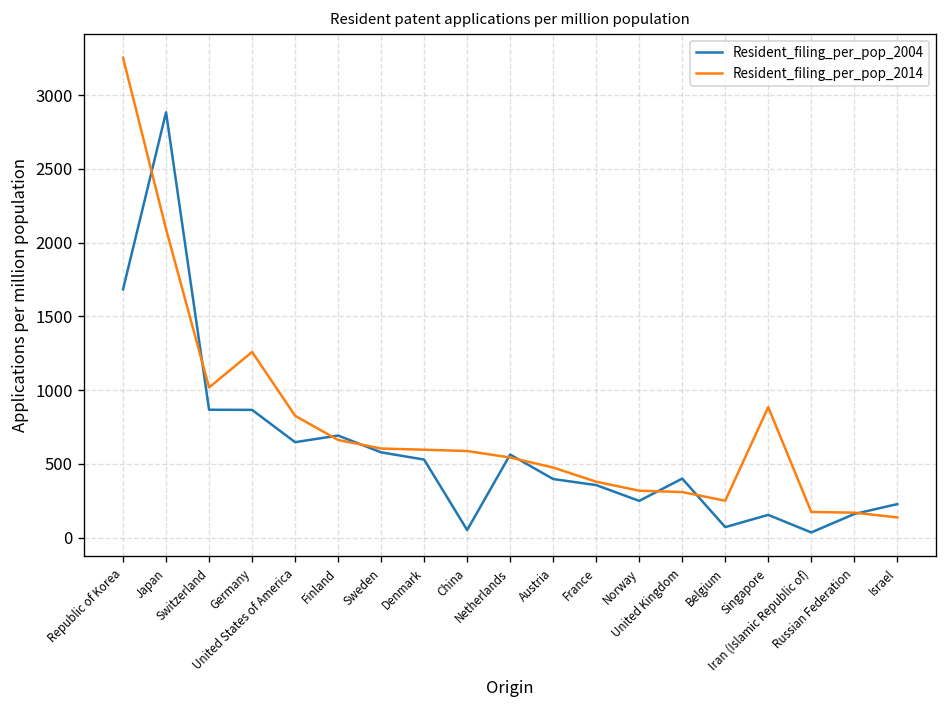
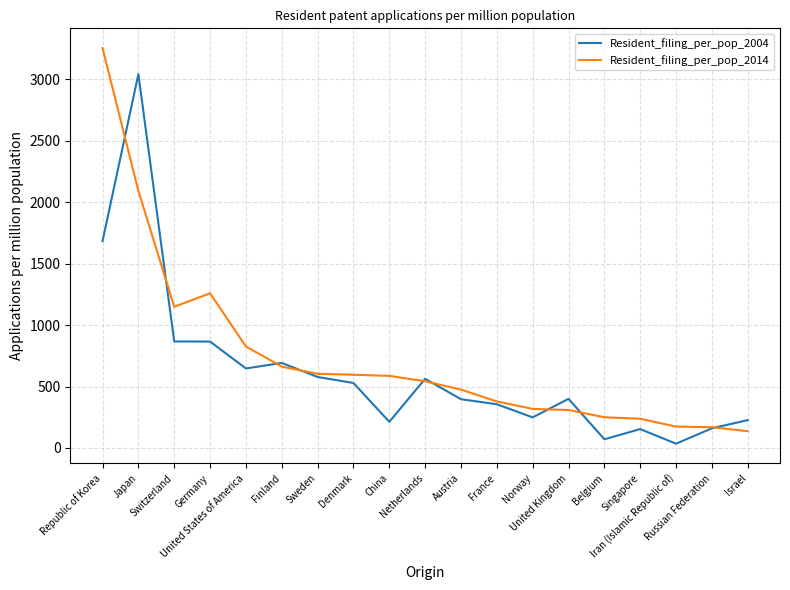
  {
    "Resident_filing_per_pop_2004": {
      "Republic of Korea": 1680,
-     "Japan": 2880,
+     "Japan": 3040,
      "Switzerland": 870,
      "Germany": 870,
      "United States of America": 650,
      "Finland": 690,
      "Sweden": 580,
      "Denmark": 530,
-     "China": 50,
+     "China": 210,
      "Austria": 400,
      "France": 360,
      "Norway": 250,
      "United Kingdom": 400,
      "Belgium": 70,
      "Singapore": 150,
      "Iran (Islamic Republic of)": 40,
      "Israel": 230
    },
    "Resident_filing_per_pop_2014": {
      "Republic of Korea": 3250,
      "Japan": 2090,
-     "Switzerland": 1020,
+     "Switzerland": 1150,
      "Germany": 1260,
      "United States of America": 830,
      "Finland": 660,
      "Sweden": 600,
      "Denmark": 600,
      "China": 590,
      "Austria": 480,
      "France": 380,
      "Norway": 320,
      "United Kingdom": 310,
      "Belgium": 250,
-     "Singapore": 890,
+     "Singapore": 240,
      "Iran (Islamic Republic of)": 170,
      "Israel": 140
    }
  }
